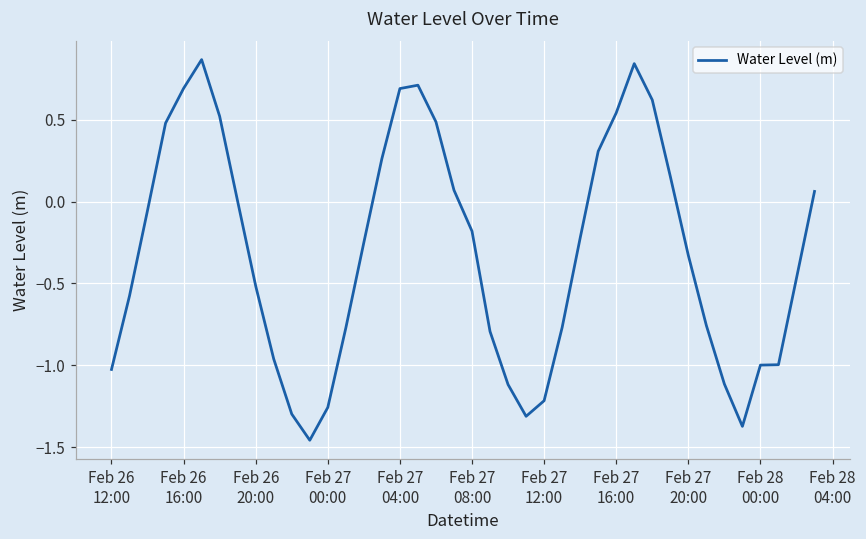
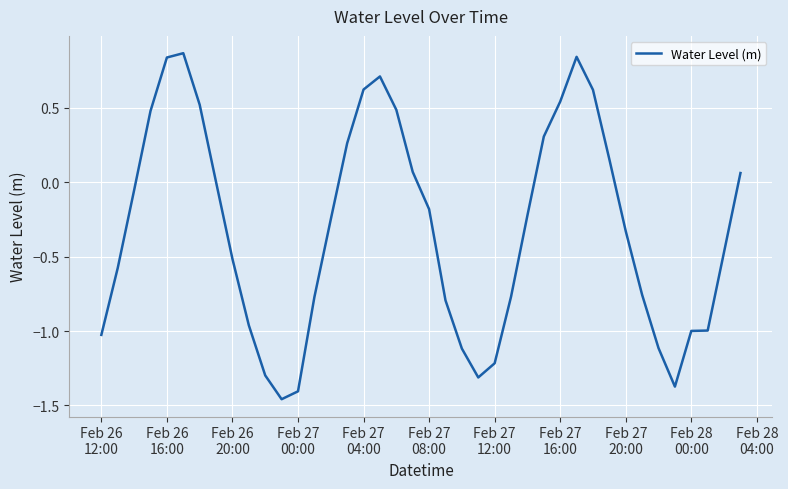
  {
    "Feb 26 12:00": -1.03,
-   "Feb 26 16:00": 0.69,
+   "Feb 26 16:00": 0.84,
    "Feb 26 20:00": -0.52,
-   "Feb 27 00:00": -1.26,
-   "Feb 27 04:00": 0.69,
+   "Feb 27 00:00": -1.41,
+   "Feb 27 04:00": 0.62,
    "Feb 27 08:00": -0.18,
    "Feb 27 12:00": -1.22,
    "Feb 27 16:00": 0.54,
    "Feb 27 20:00": -0.33,
    "Feb 28 00:00": -1.00
  }
